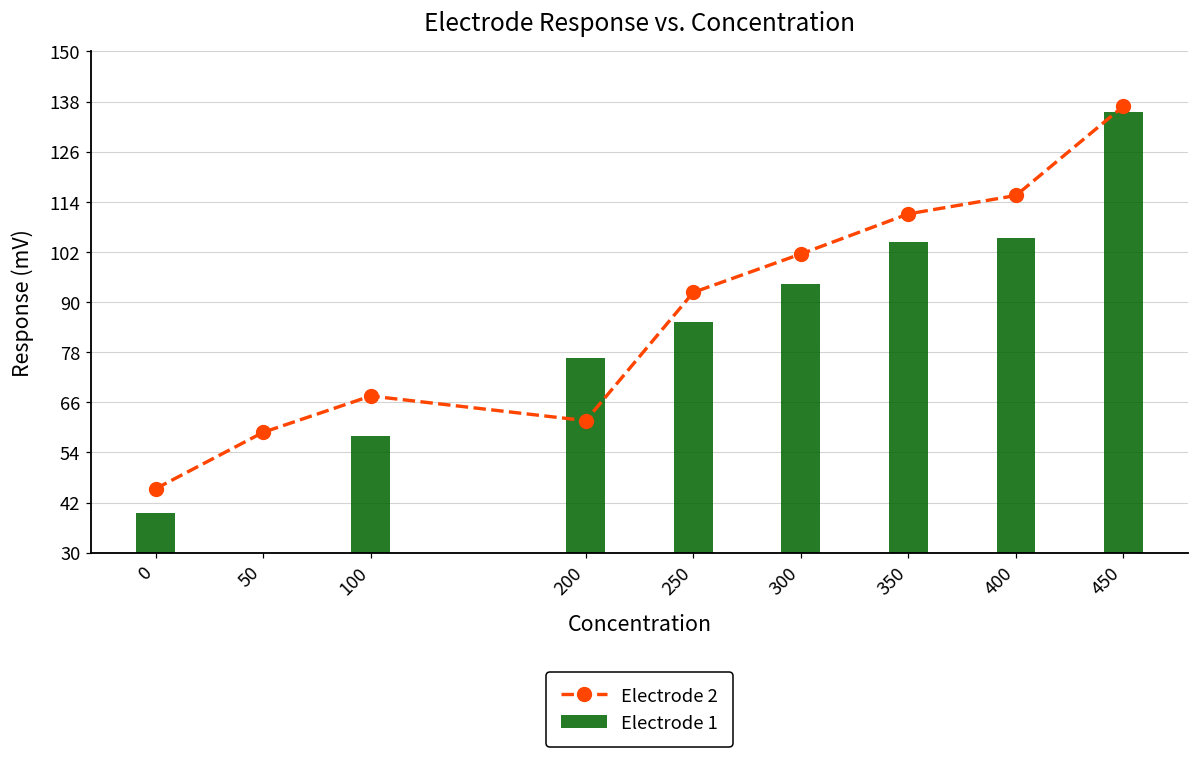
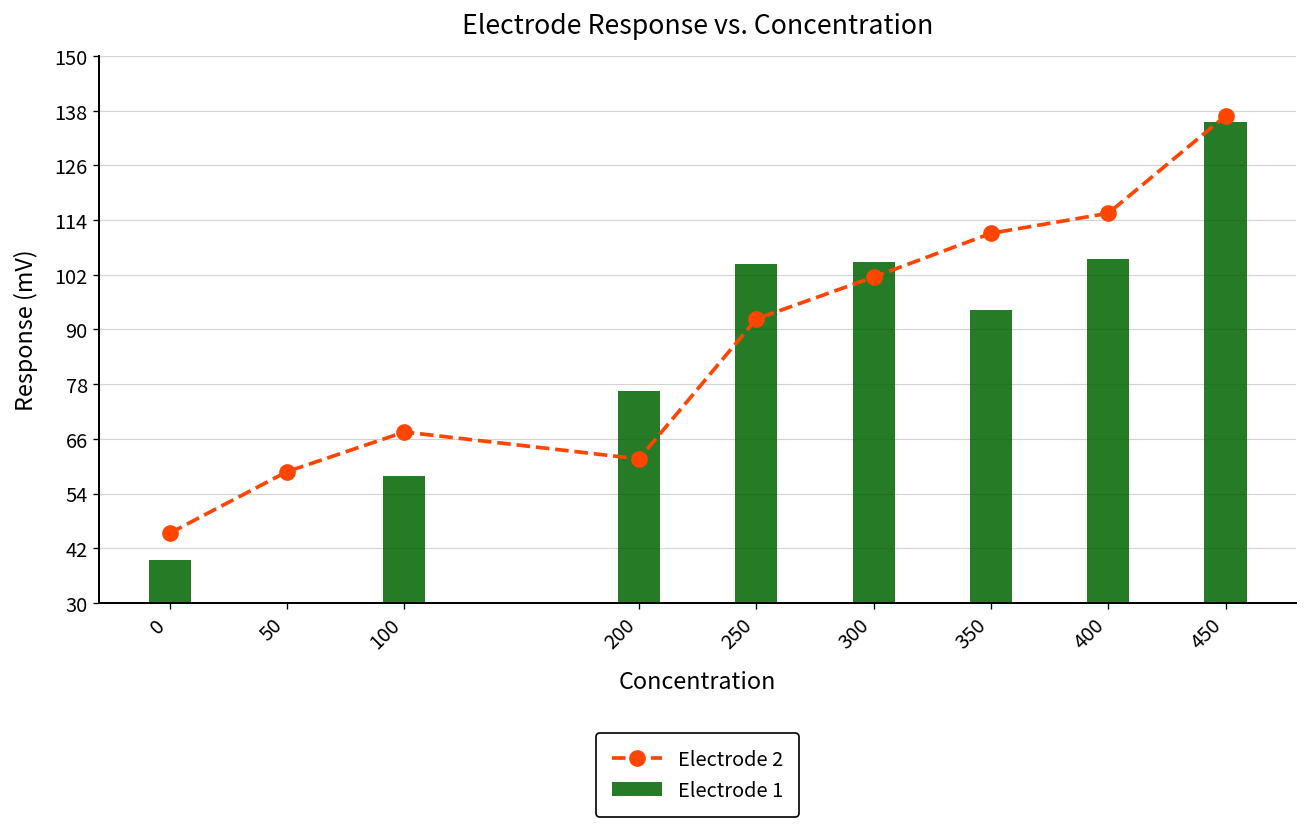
  {
    "Electrode 2": {
      "0": 45,
      "50": 59,
      "100": 68,
      "200": 62,
      "250": 92,
      "300": 102,
      "350": 111,
      "400": 116,
      "450": 137
    },
    "Electrode 1": {
      "0": 40,
      "100": 58,
      "200": 77,
-     "250": 85,
-     "300": 94,
-     "350": 104,
+     "250": 104,
+     "300": 105,
+     "350": 94,
      "400": 105,
      "450": 136
    }
  }
